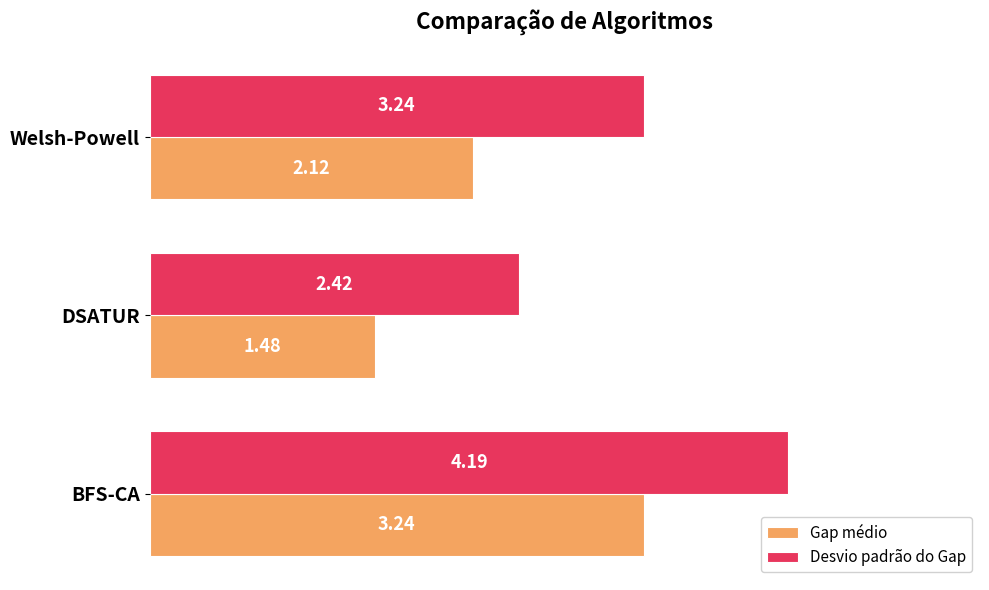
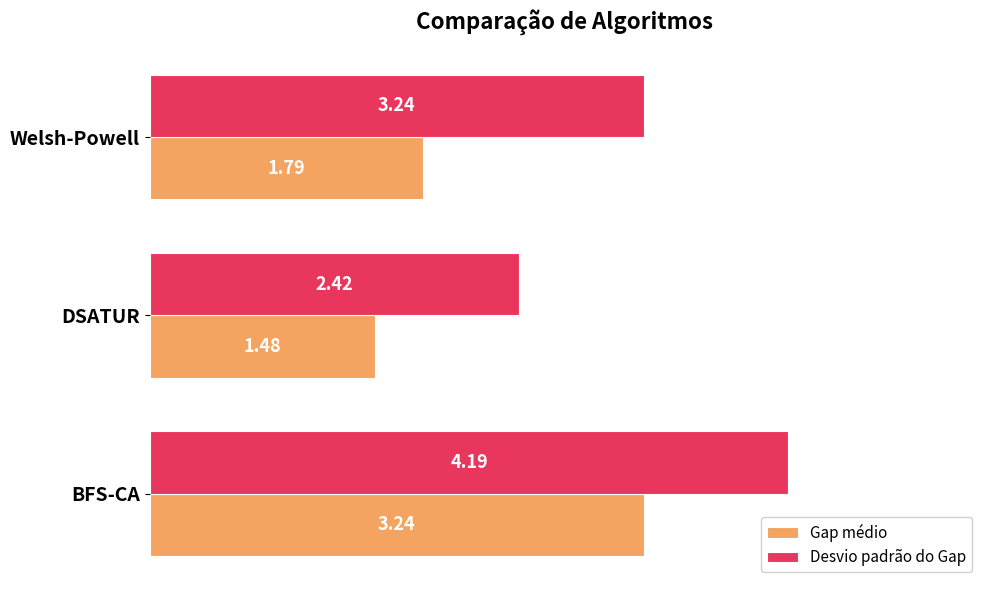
  {
    "Gap médio": {
-     "Welsh-Powell": 2.12,
+     "Welsh-Powell": 1.79,
      "DSATUR": 1.48,
      "BFS-CA": 3.24
    },
    "Desvio padrão do Gap": {
      "Welsh-Powell": 3.24,
      "DSATUR": 2.42,
      "BFS-CA": 4.19
    }
  }
